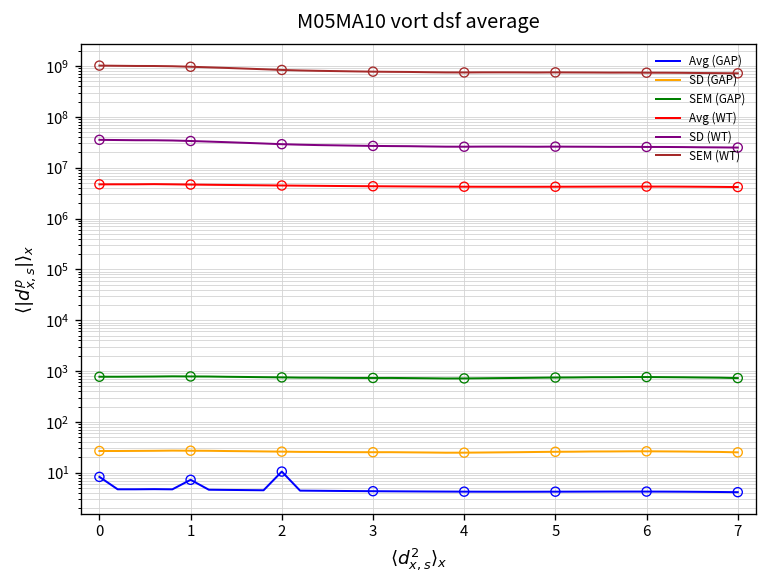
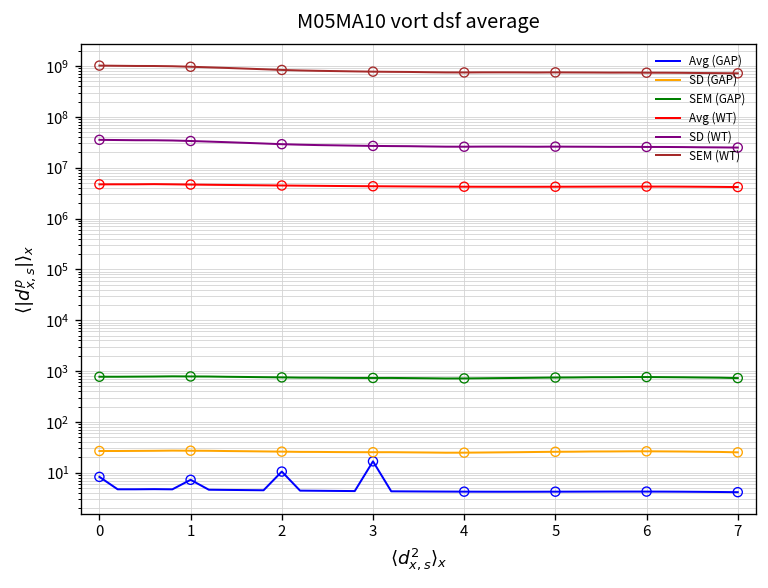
  {
    "Avg (GAP)": {
-     "3": 4
+     "3": 17
    }
  }
